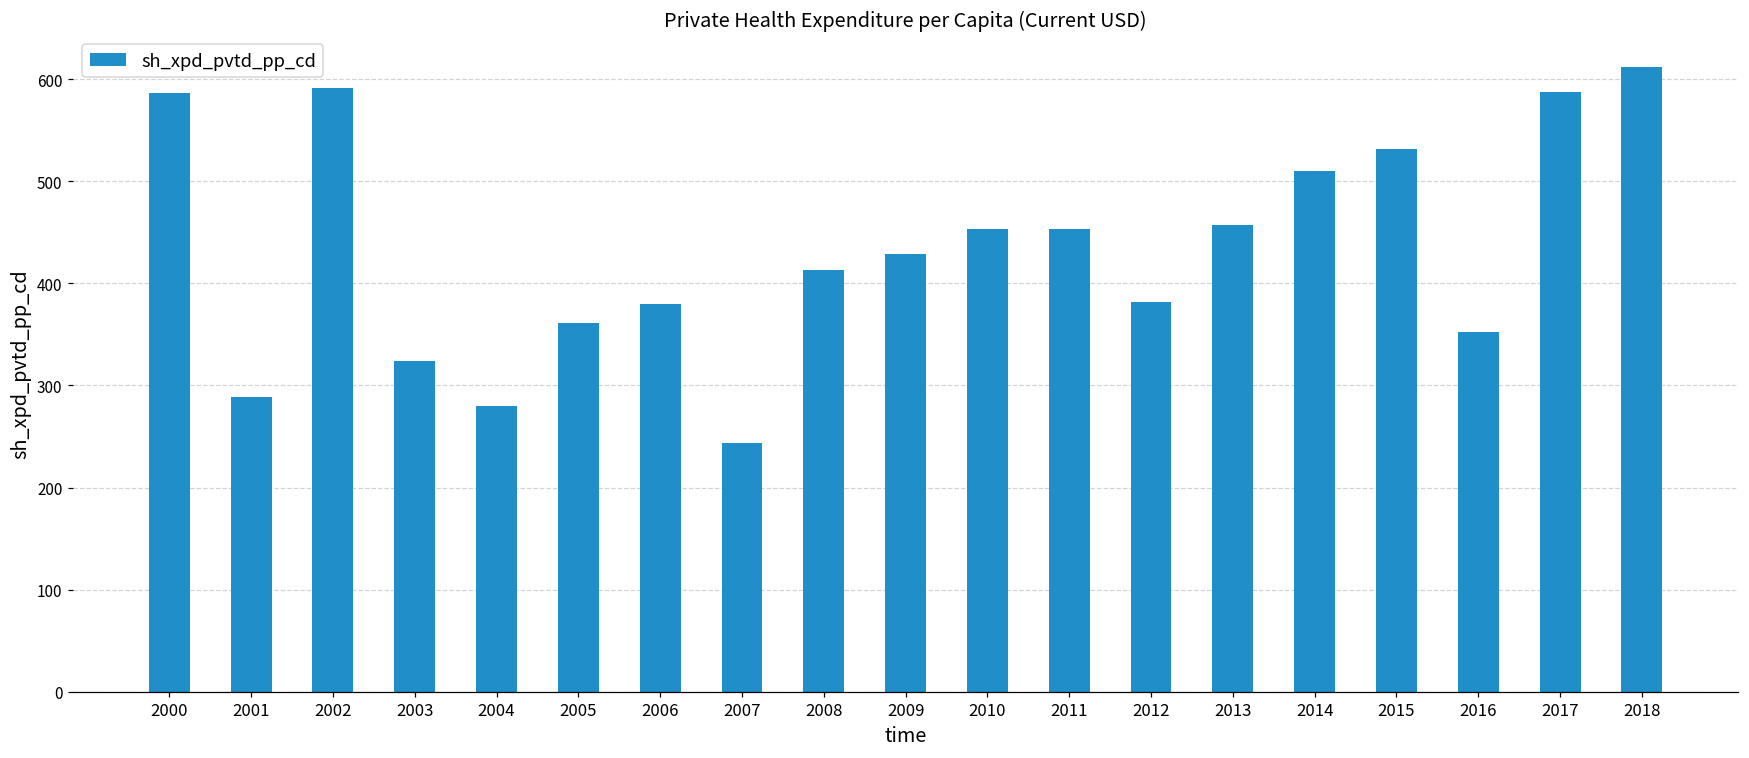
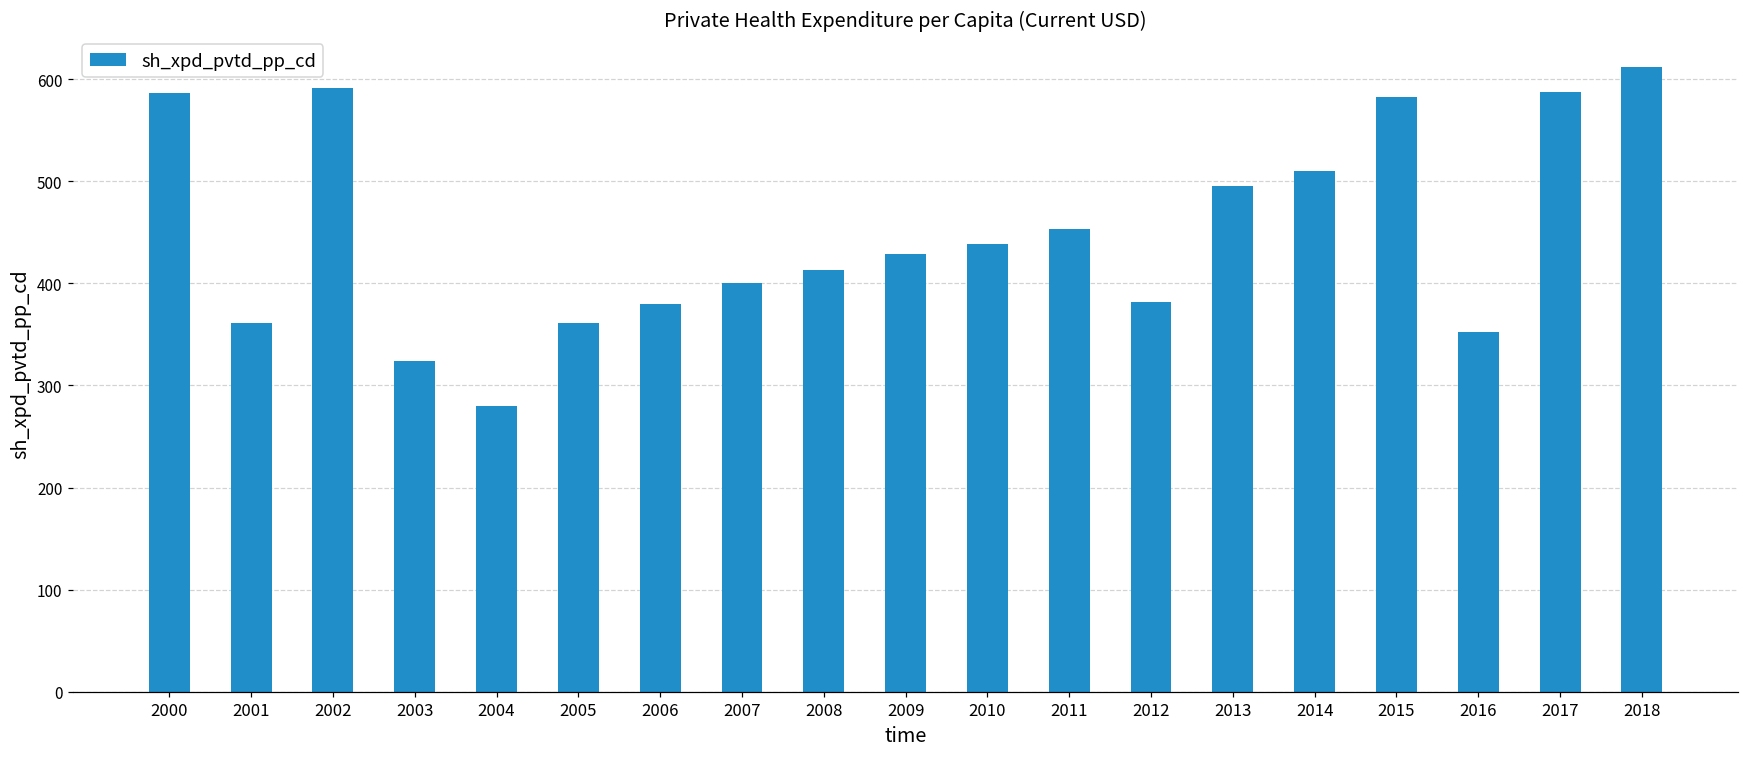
  {
    "2000": 590,
-   "2001": 290,
+   "2001": 360,
    "2002": 590,
    "2003": 320,
    "2004": 280,
    "2005": 360,
    "2006": 380,
-   "2007": 240,
+   "2007": 400,
    "2008": 410,
    "2009": 430,
-   "2010": 450,
+   "2010": 440,
    "2011": 450,
    "2012": 380,
-   "2013": 460,
+   "2013": 500,
    "2014": 510,
-   "2015": 530,
+   "2015": 580,
    "2016": 350,
    "2017": 590,
    "2018": 610
  }
